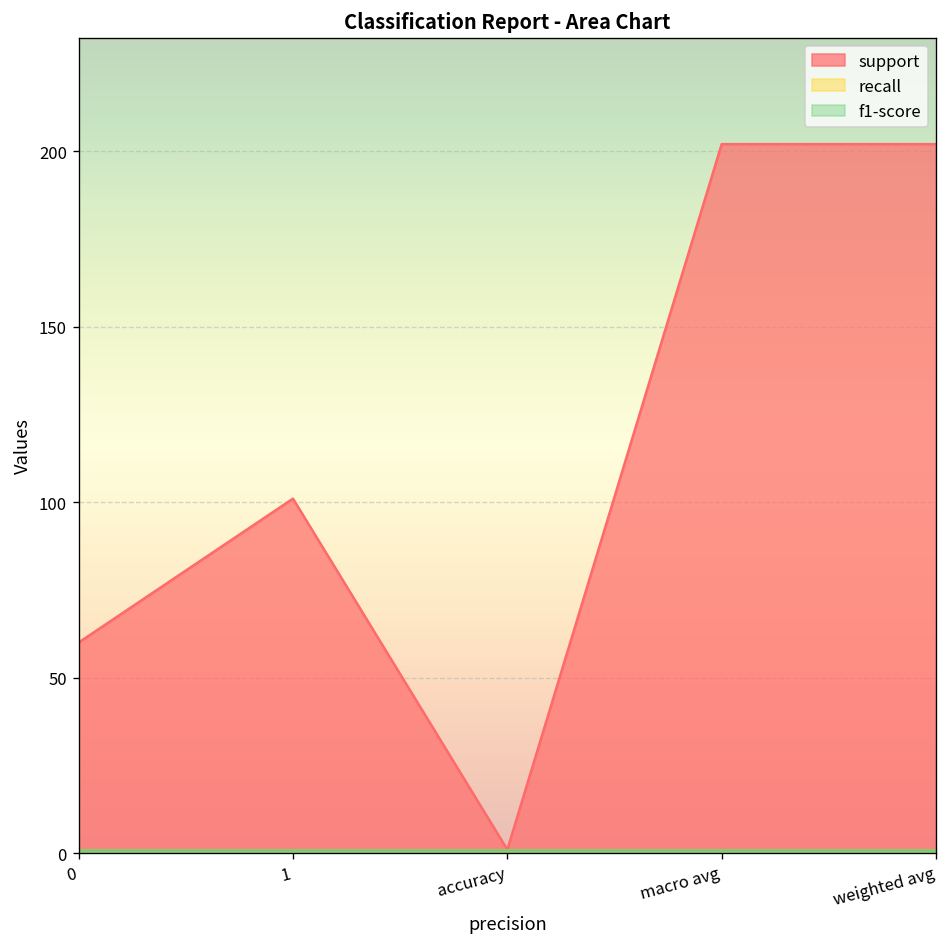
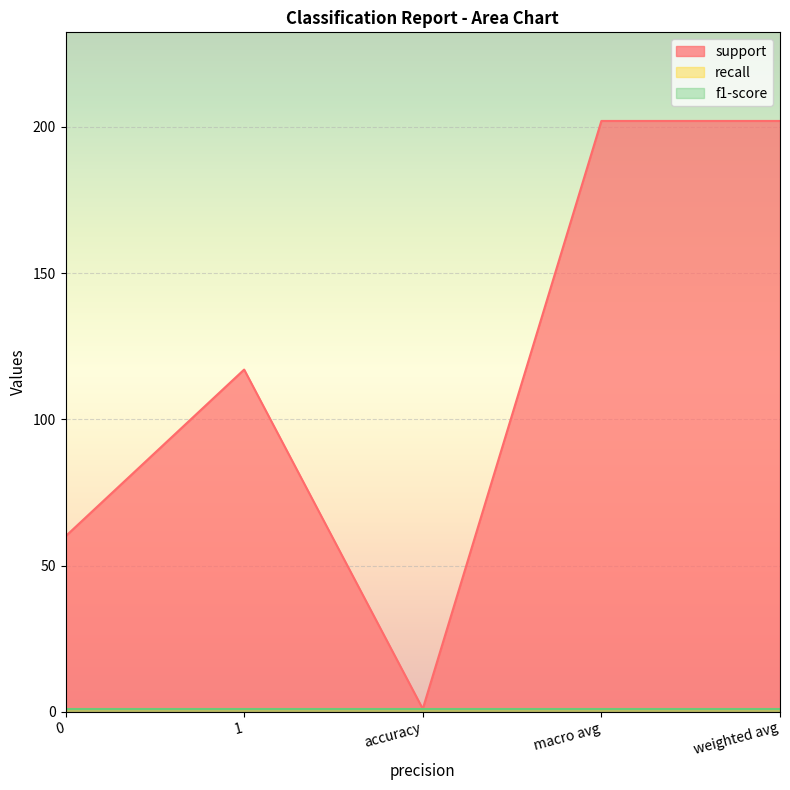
  {
    "support": {
      "0": 60,
-     "1": 101,
+     "1": 117,
      "macro avg": 202,
      "weighted avg": 202
    },
    "f1-score": {
      "0": 1,
      "1": 1,
      "macro avg": 1,
      "weighted avg": 1
    }
  }
